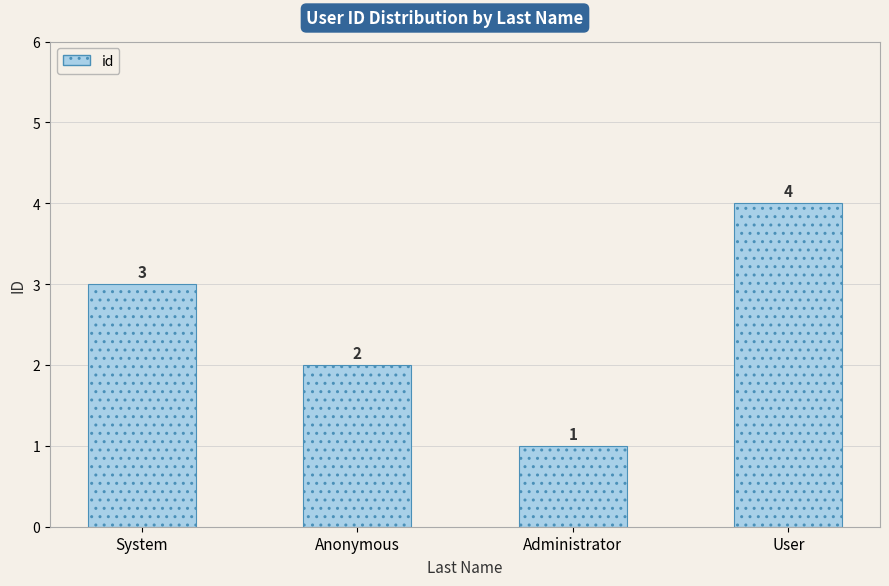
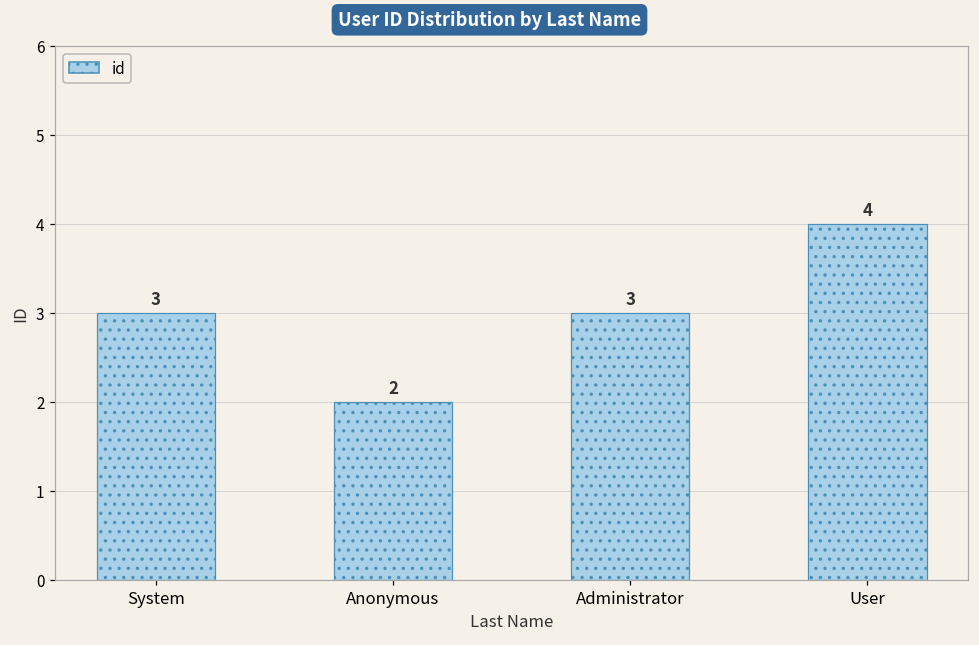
  {
    "System": 3,
    "Anonymous": 2,
-   "Administrator": 1,
+   "Administrator": 3,
    "User": 4
  }
